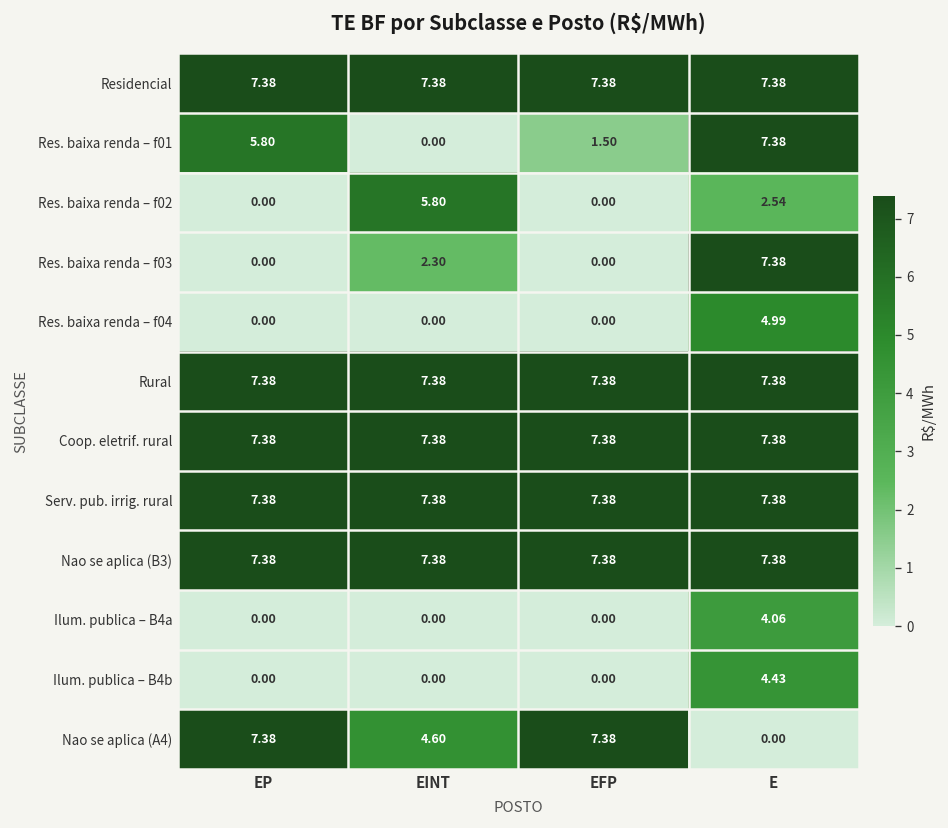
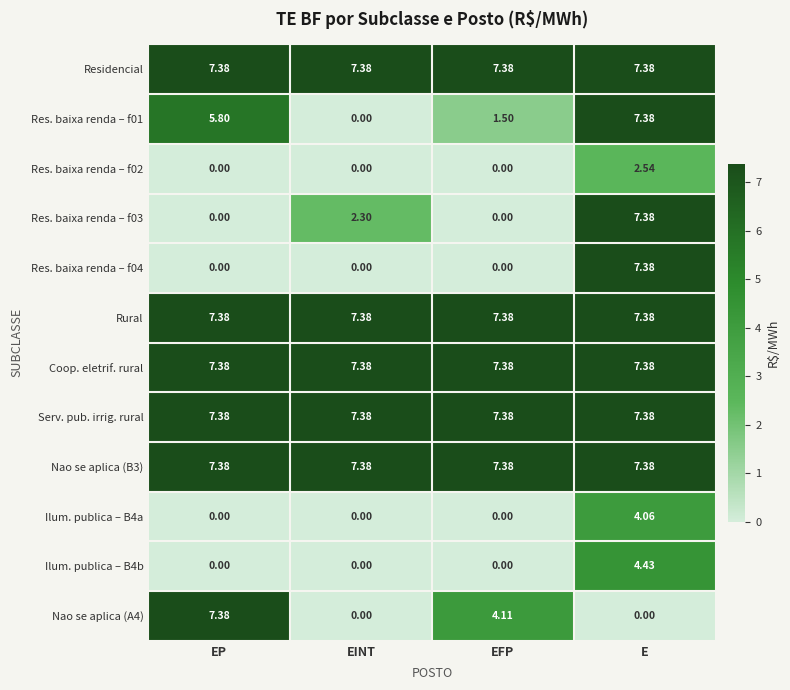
  {
    "Residencial": {
      "EP": 7.38,
      "EINT": 7.38,
      "EFP": 7.38,
      "E": 7.38
    },
    "Res. baixa renda – f01": {
      "EP": 5.80,
      "EINT": 0.00,
      "EFP": 1.50,
      "E": 7.38
    },
    "Res. baixa renda – f02": {
      "EP": 0.00,
-     "EINT": 5.80,
+     "EINT": 0.00,
      "EFP": 0.00,
      "E": 2.54
    },
    "Res. baixa renda – f03": {
      "EP": 0.00,
      "EINT": 2.30,
      "EFP": 0.00,
      "E": 7.38
    },
    "Res. baixa renda – f04": {
      "EP": 0.00,
      "EINT": 0.00,
      "EFP": 0.00,
-     "E": 4.99
+     "E": 7.38
    },
    "Rural": {
      "EP": 7.38,
      "EINT": 7.38,
      "EFP": 7.38,
      "E": 7.38
    },
    "Coop. eletrif. rural": {
      "EP": 7.38,
      "EINT": 7.38,
      "EFP": 7.38,
      "E": 7.38
    },
    "Serv. pub. irrig. rural": {
      "EP": 7.38,
      "EINT": 7.38,
      "EFP": 7.38,
      "E": 7.38
    },
    "Nao se aplica (B3)": {
      "EP": 7.38,
      "EINT": 7.38,
      "EFP": 7.38,
      "E": 7.38
    },
    "Ilum. publica – B4a": {
      "EP": 0.00,
      "EINT": 0.00,
      "EFP": 0.00,
      "E": 4.06
    },
    "Ilum. publica – B4b": {
      "EP": 0.00,
      "EINT": 0.00,
      "EFP": 0.00,
      "E": 4.43
    },
    "Nao se aplica (A4)": {
      "EP": 7.38,
-     "EINT": 4.60,
-     "EFP": 7.38,
+     "EINT": 0.00,
+     "EFP": 4.11,
      "E": 0.00
    }
  }
